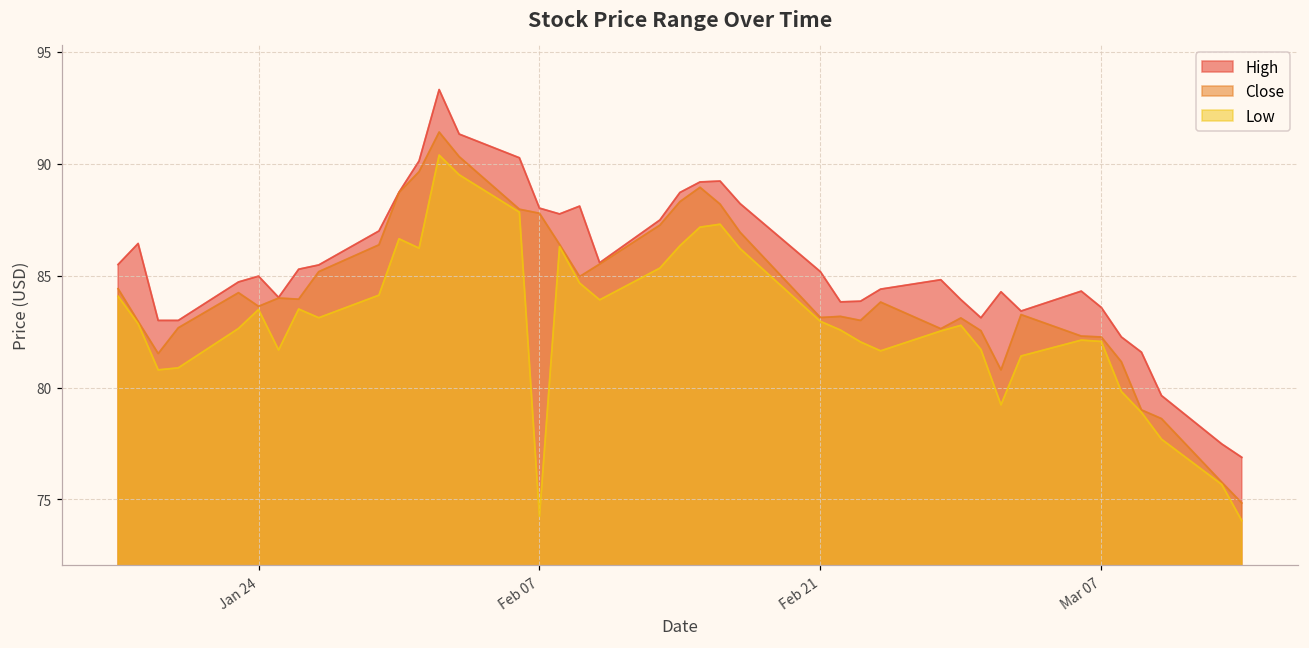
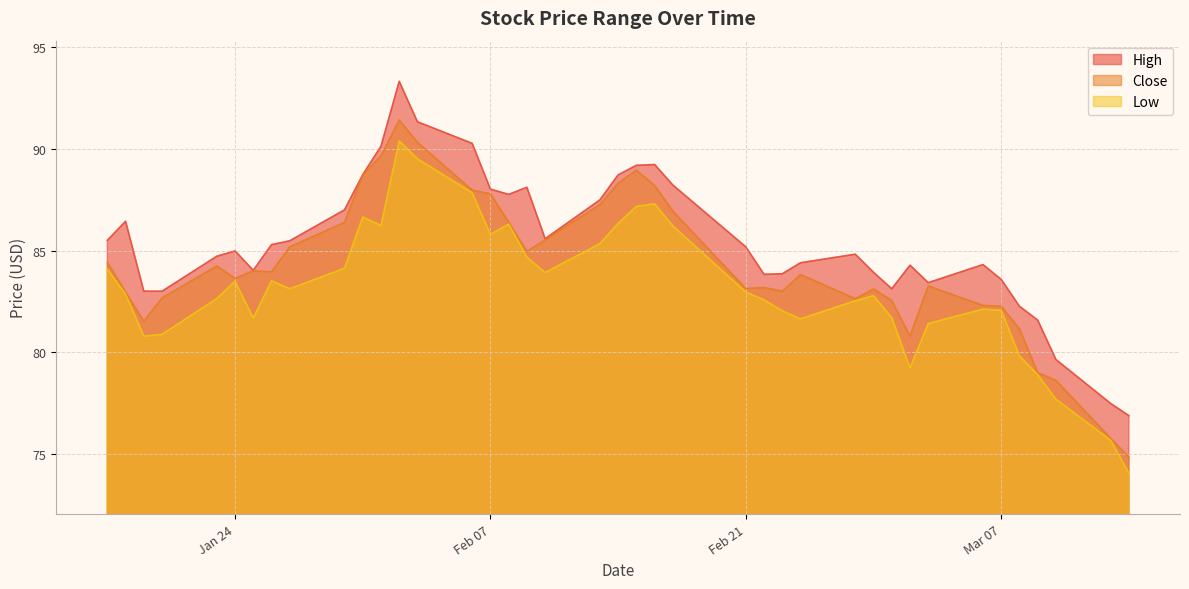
  {
    "Low": {
      "Jan 24": 83.5,
-     "Feb 07": 74.2,
+     "Feb 07": 85.8,
      "Feb 21": 83.0,
      "Mar 07": 82.1
    }
  }
